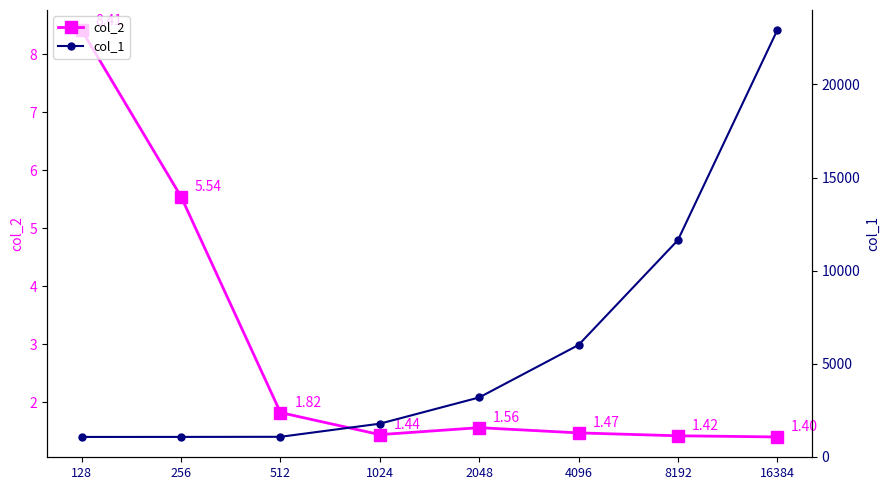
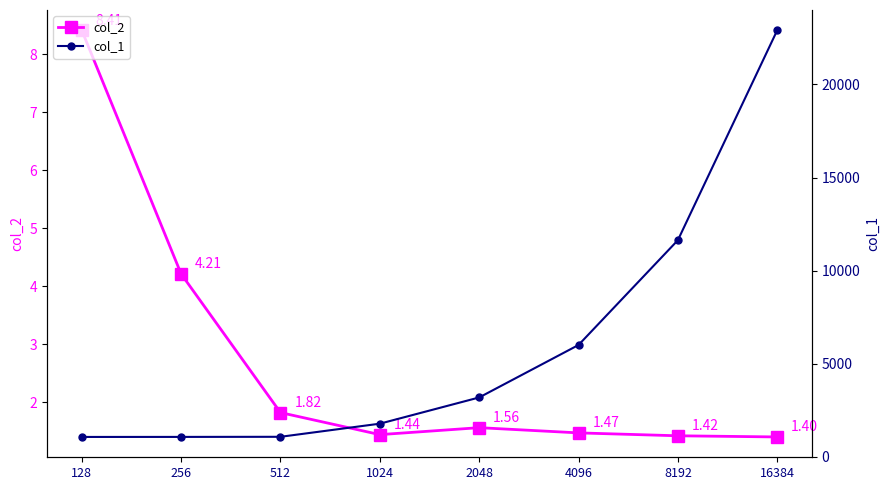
  {
    "col_2": {
-     "256": 5.54,
+     "256": 4.21,
      "512": 1.82,
      "1024": 1.44,
      "2048": 1.56,
      "4096": 1.47,
      "8192": 1.42,
      "16384": 1.40
    }
  }
